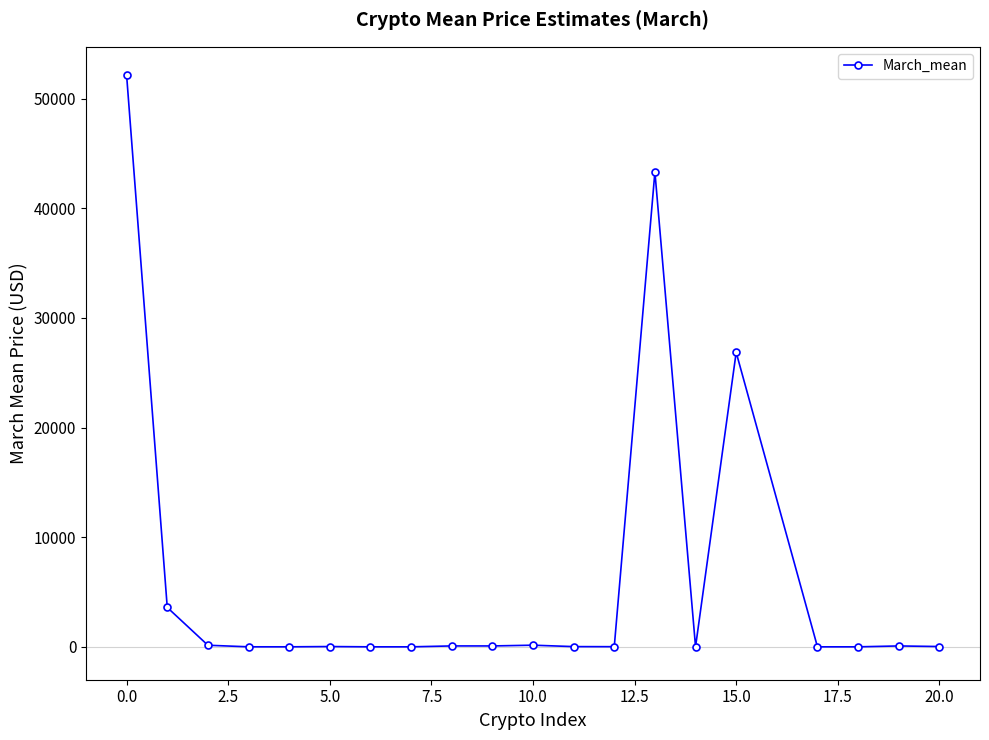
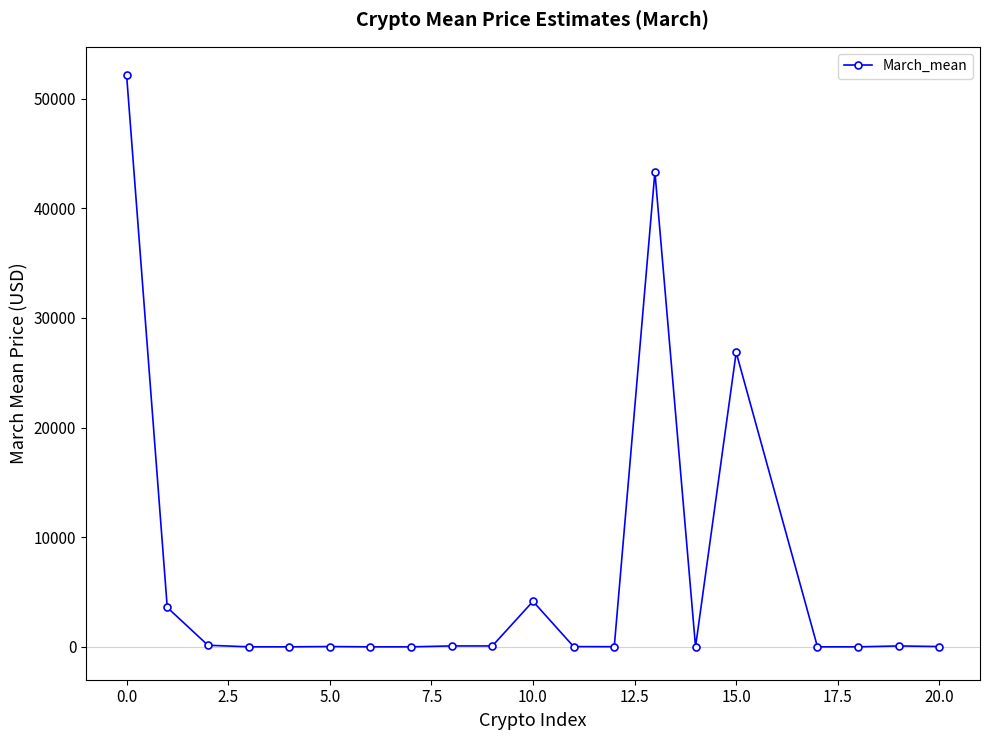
  {
    "0.0": 52100,
    "5.0": 0,
-   "10.0": 200,
+   "10.0": 4200,
    "15.0": 26900,
    "20.0": 0
  }
